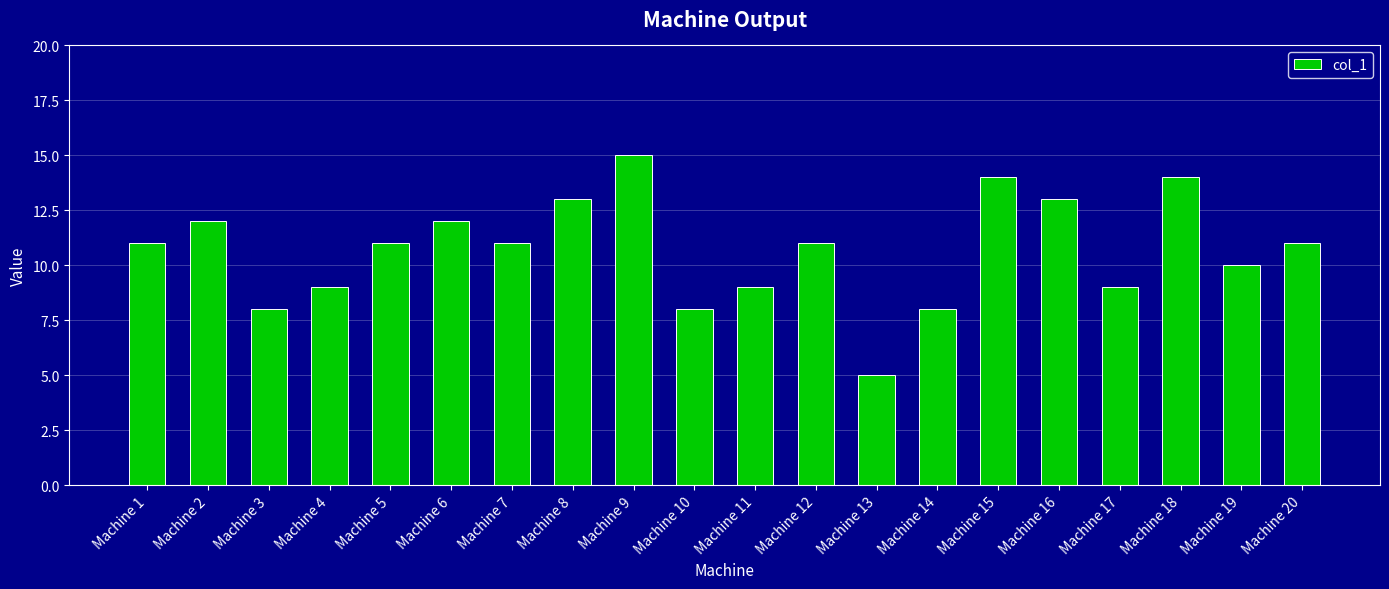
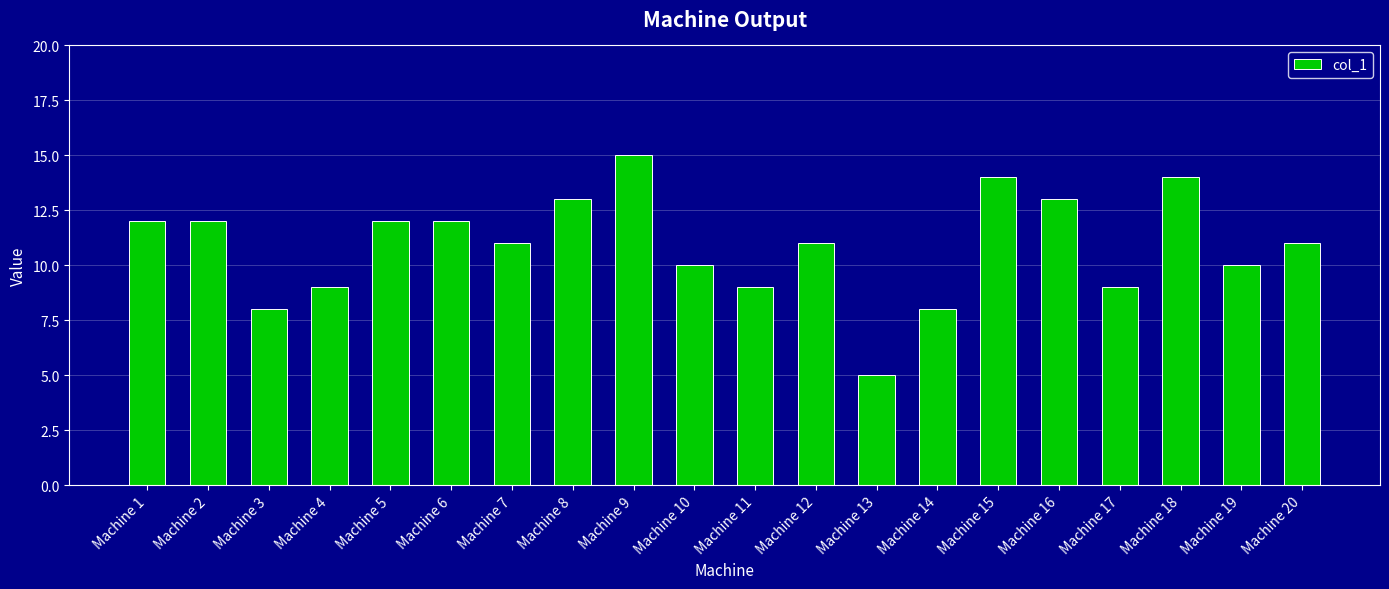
  {
-   "Machine 1": 11,
+   "Machine 1": 12,
    "Machine 2": 12,
    "Machine 3": 8,
    "Machine 4": 9,
-   "Machine 5": 11,
+   "Machine 5": 12,
    "Machine 6": 12,
    "Machine 7": 11,
    "Machine 8": 13,
    "Machine 9": 15,
-   "Machine 10": 8,
+   "Machine 10": 10,
    "Machine 11": 9,
    "Machine 12": 11,
    "Machine 13": 5,
    "Machine 14": 8,
    "Machine 15": 14,
    "Machine 16": 13,
    "Machine 17": 9,
    "Machine 18": 14,
    "Machine 19": 10,
    "Machine 20": 11
  }
